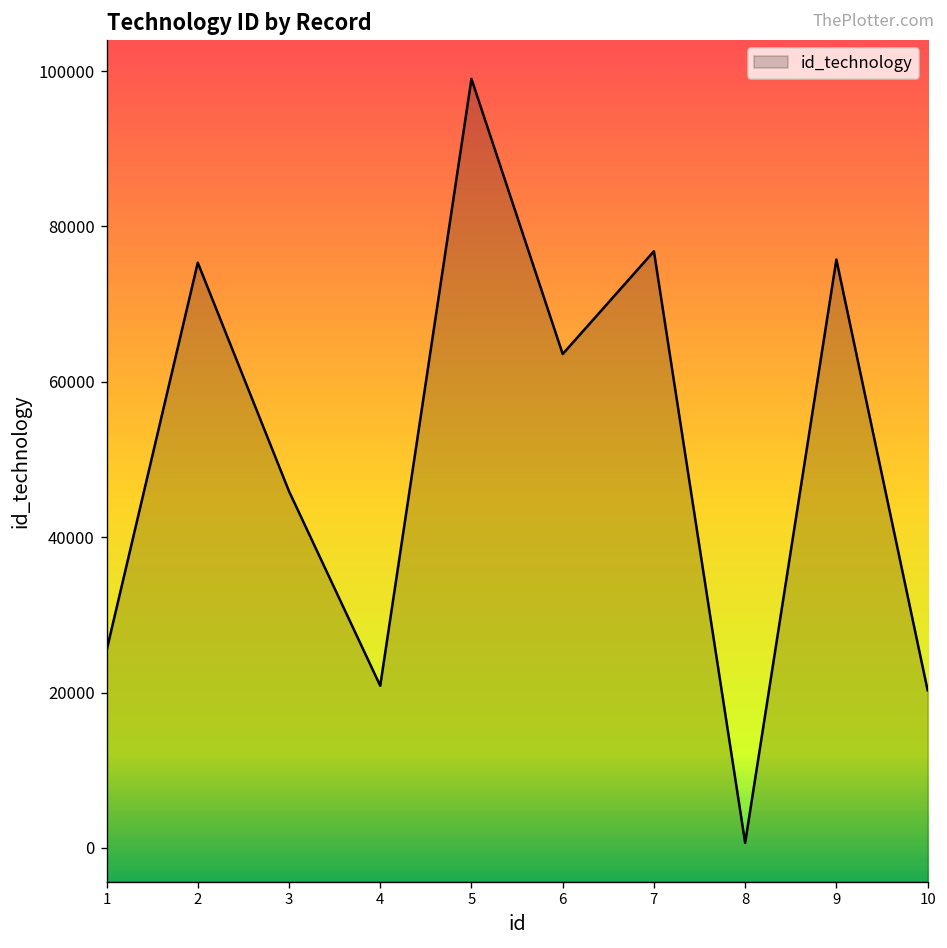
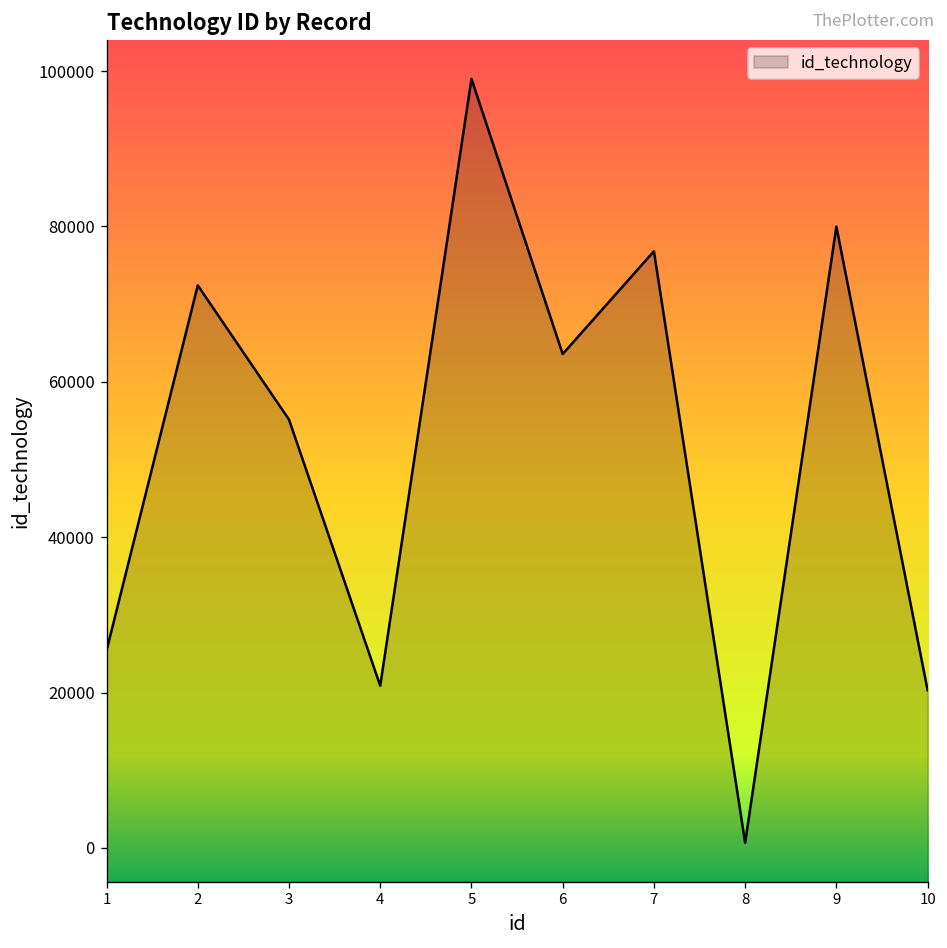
  {
    "1": 25000,
-   "2": 75000,
-   "3": 46000,
+   "2": 72000,
+   "3": 55000,
    "4": 21000,
    "5": 99000,
    "6": 64000,
    "7": 77000,
    "8": 1000,
-   "9": 76000,
+   "9": 80000,
    "10": 20000
  }
